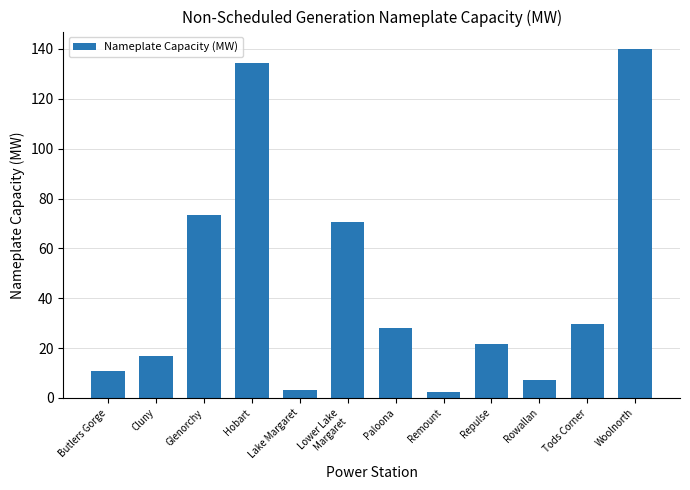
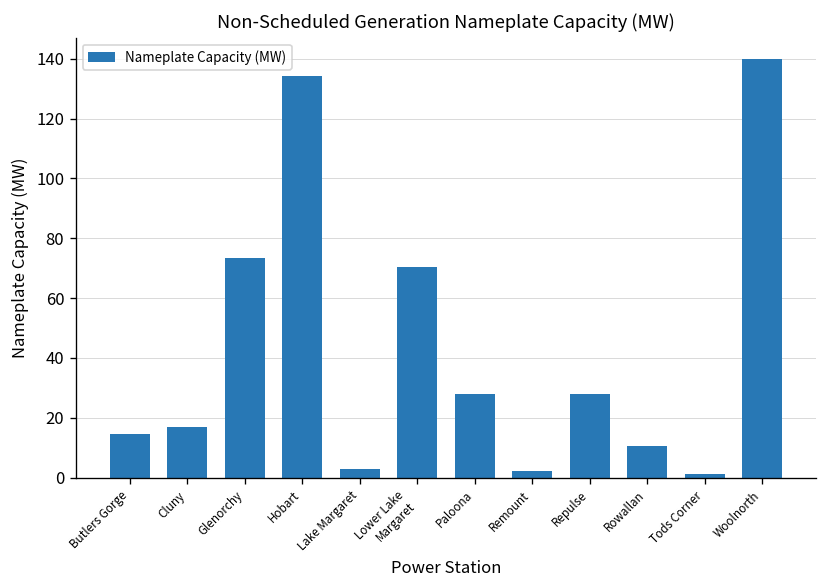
  {
-   "Butlers Gorge": 11,
+   "Butlers Gorge": 14,
    "Cluny": 17,
    "Glenorchy": 73,
    "Hobart": 134,
    "Lake Margaret": 3,
    "Lower Lake Margaret": 71,
    "Paloona": 28,
    "Remount": 2,
-   "Repulse": 22,
-   "Rowallan": 7,
-   "Tods Corner": 30,
+   "Repulse": 28,
+   "Rowallan": 11,
+   "Tods Corner": 1,
    "Woolnorth": 140
  }
